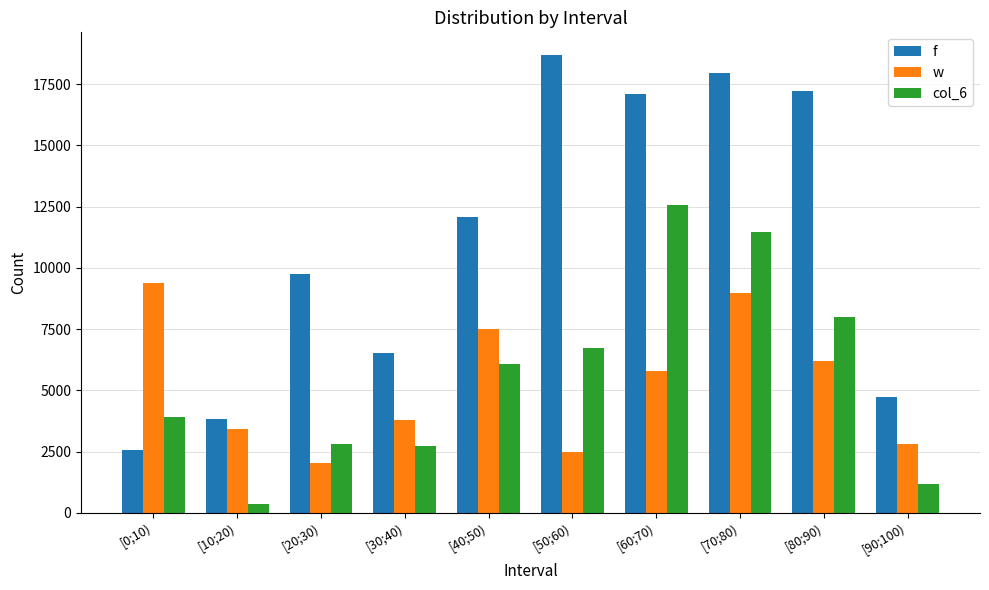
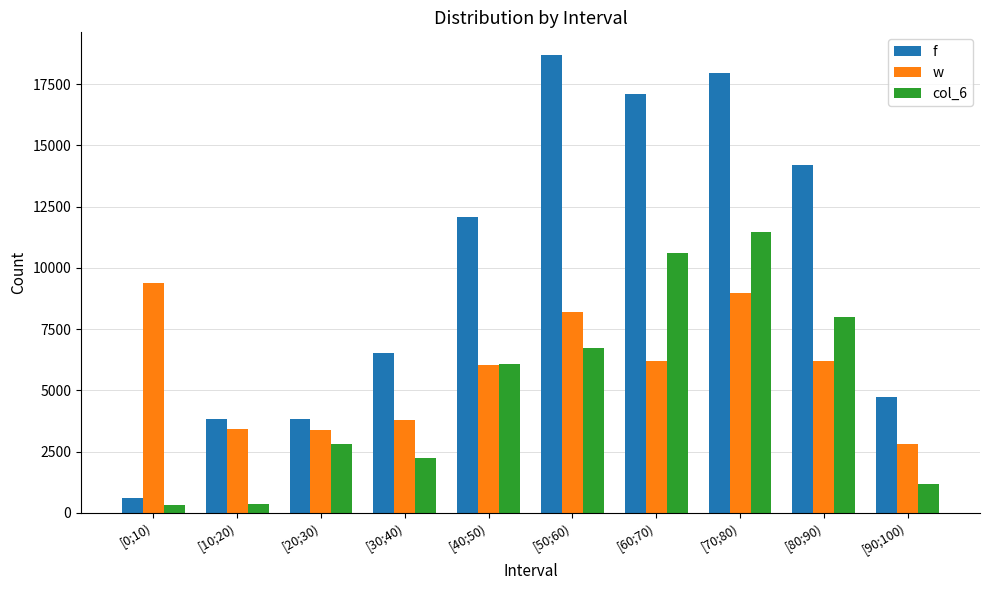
  {
    "f": {
-     "[0;10)": 2600,
+     "[0;10)": 600,
      "[10;20)": 3800,
-     "[20;30)": 9800,
+     "[20;30)": 3800,
      "[30;40)": 6500,
      "[40;50)": 12100,
      "[50;60)": 18700,
      "[60;70)": 17100,
      "[70;80)": 18000,
-     "[80;90)": 17200,
+     "[80;90)": 14200,
      "[90;100)": 4700
    },
    "w": {
      "[0;10)": 9400,
      "[10;20)": 3400,
-     "[20;30)": 2100,
+     "[20;30)": 3400,
      "[30;40)": 3800,
-     "[40;50)": 7500,
-     "[50;60)": 2500,
-     "[60;70)": 5800,
+     "[40;50)": 6000,
+     "[50;60)": 8200,
+     "[60;70)": 6200,
      "[70;80)": 9000,
      "[80;90)": 6200,
      "[90;100)": 2800
    },
    "col_6": {
-     "[0;10)": 3900,
+     "[0;10)": 300,
      "[10;20)": 400,
      "[20;30)": 2800,
-     "[30;40)": 2700,
+     "[30;40)": 2200,
      "[40;50)": 6100,
      "[50;60)": 6700,
-     "[60;70)": 12600,
+     "[60;70)": 10600,
      "[70;80)": 11500,
      "[80;90)": 8000,
      "[90;100)": 1200
    }
  }
